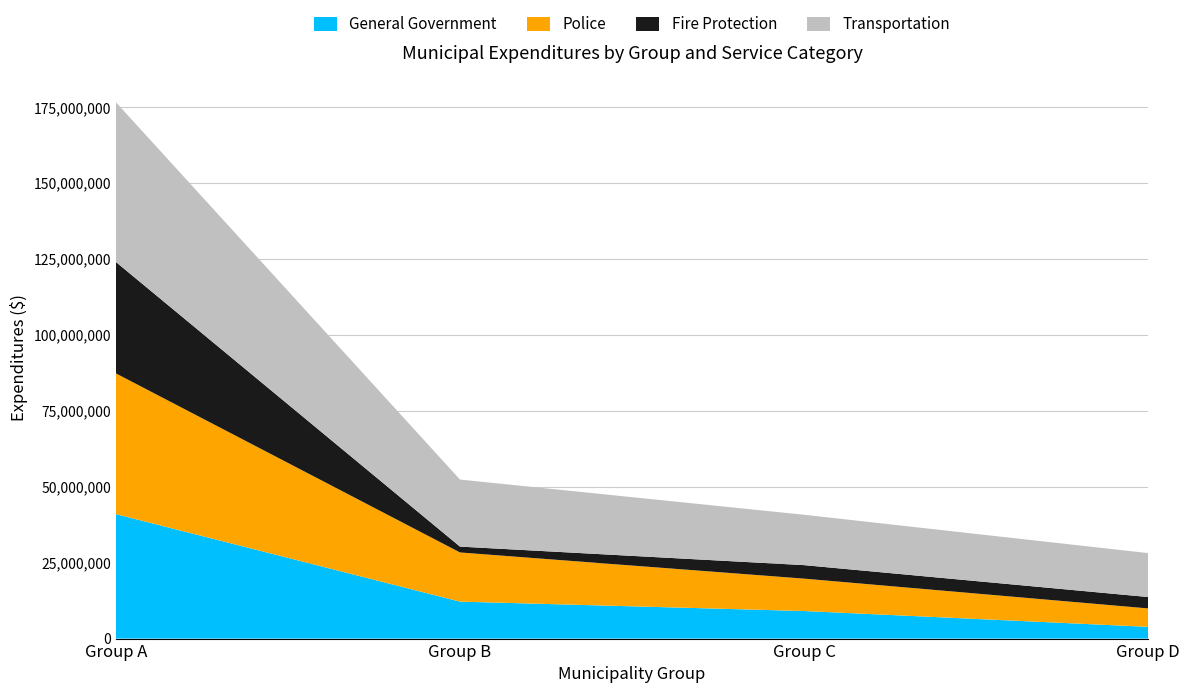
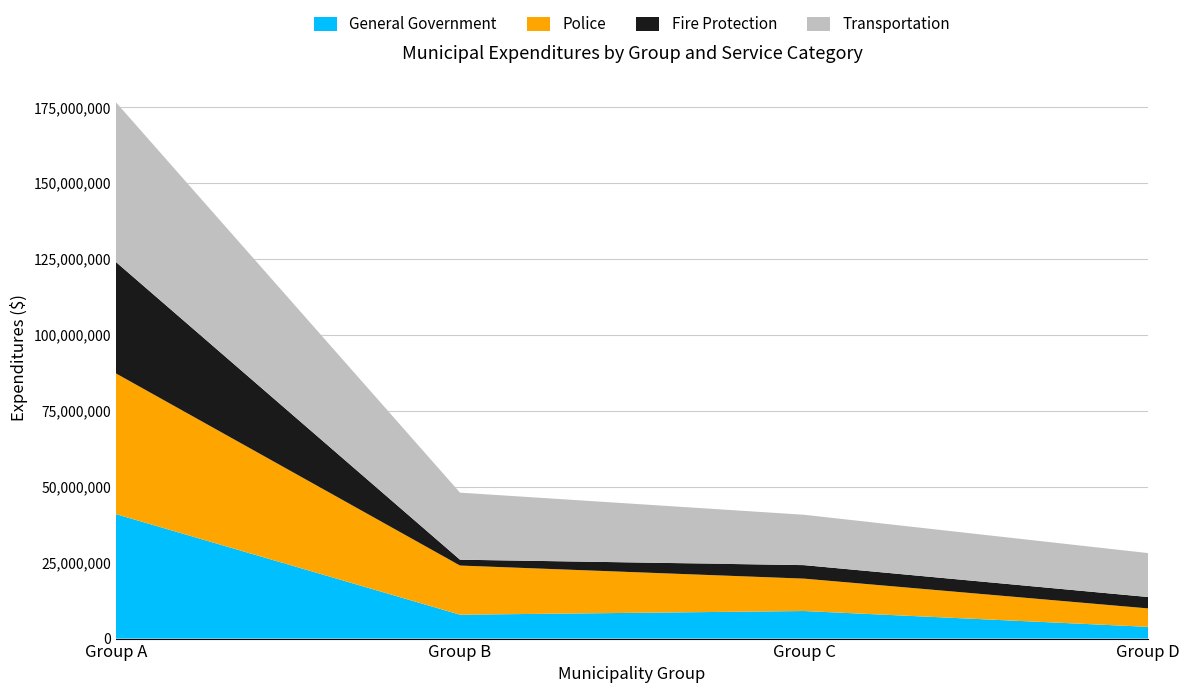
  {
    "General Government": {
-     "Group B": "12,000,000"
+     "Group B": "8,000,000"
    },
    "Transportation": {
      "Group A": "53,000,000",
      "Group B": "22,000,000",
      "Group C": "17,000,000",
      "Group D": "14,000,000"
    }
  }
